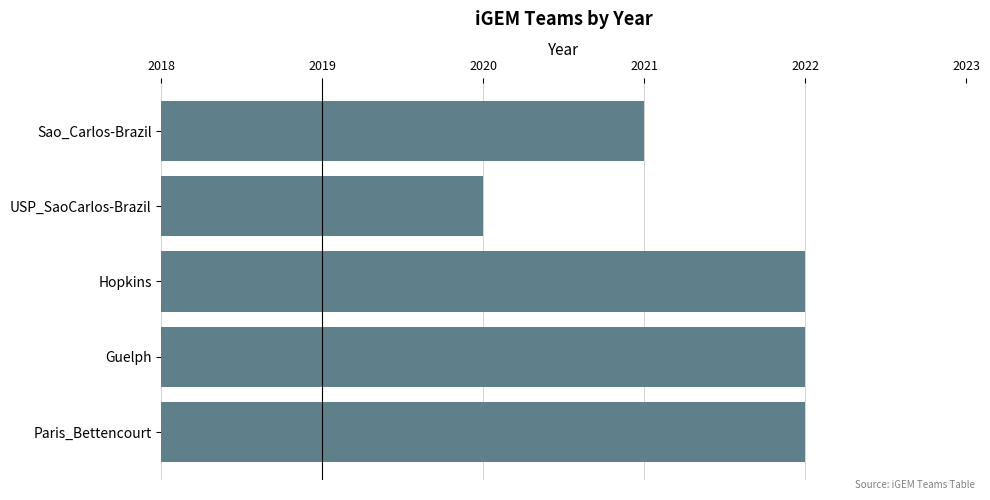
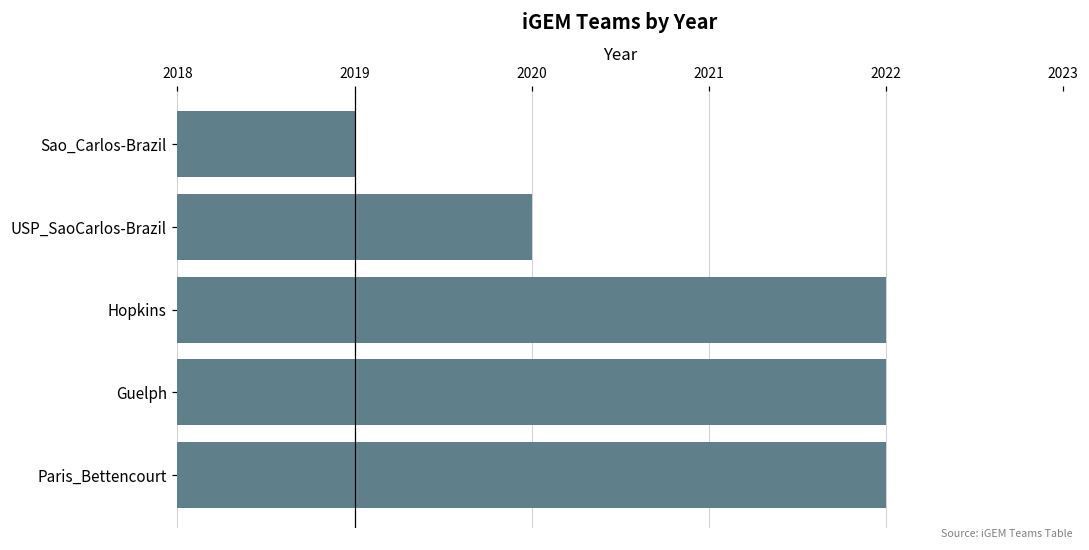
  {
-   "Sao_Carlos-Brazil": 2021,
+   "Sao_Carlos-Brazil": 2019,
    "USP_SaoCarlos-Brazil": 2020,
    "Hopkins": 2022,
    "Guelph": 2022,
    "Paris_Bettencourt": 2022
  }
